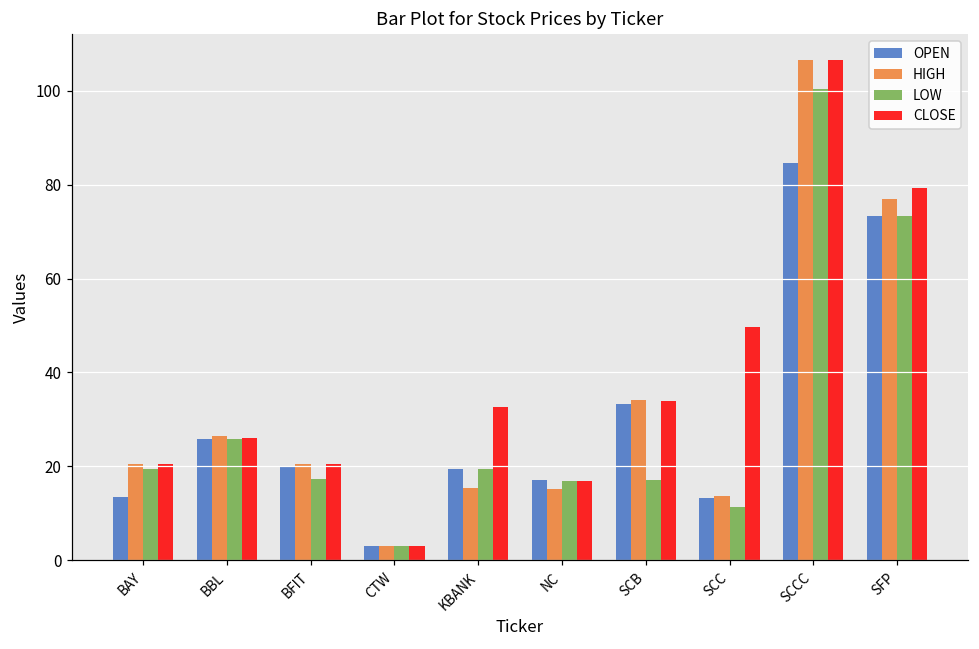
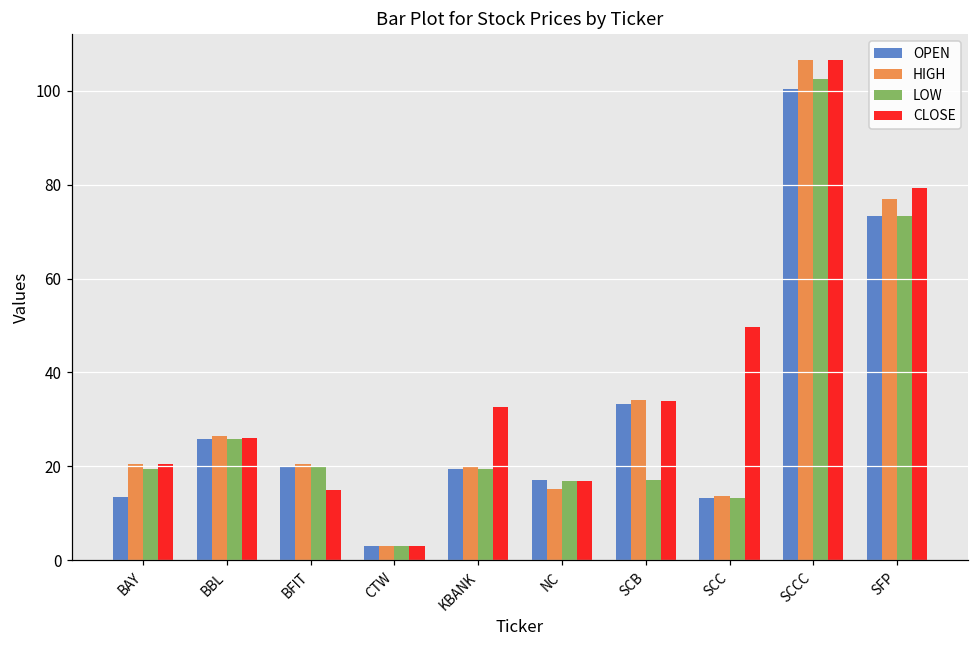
  {
    "OPEN": {
      "BAY": 14,
      "BBL": 26,
      "BFIT": 20,
      "CTW": 3,
      "KBANK": 19,
      "NC": 17,
      "SCB": 33,
      "SCC": 13,
-     "SCCC": 84,
+     "SCCC": 100,
      "SFP": 73
    },
    "HIGH": {
      "BAY": 20,
      "BBL": 27,
      "BFIT": 20,
      "CTW": 3,
-     "KBANK": 15,
+     "KBANK": 20,
      "NC": 15,
      "SCB": 34,
      "SCC": 14,
      "SCCC": 107,
      "SFP": 77
    },
    "LOW": {
      "BAY": 19,
      "BBL": 26,
-     "BFIT": 17,
+     "BFIT": 20,
      "CTW": 3,
      "KBANK": 19,
      "NC": 17,
      "SCB": 17,
-     "SCC": 11,
-     "SCCC": 100,
+     "SCC": 13,
+     "SCCC": 102,
      "SFP": 73
    },
    "CLOSE": {
      "BAY": 20,
      "BBL": 26,
-     "BFIT": 20,
+     "BFIT": 15,
      "CTW": 3,
      "KBANK": 33,
      "NC": 17,
      "SCB": 34,
      "SCC": 50,
      "SCCC": 107,
      "SFP": 79
    }
  }
